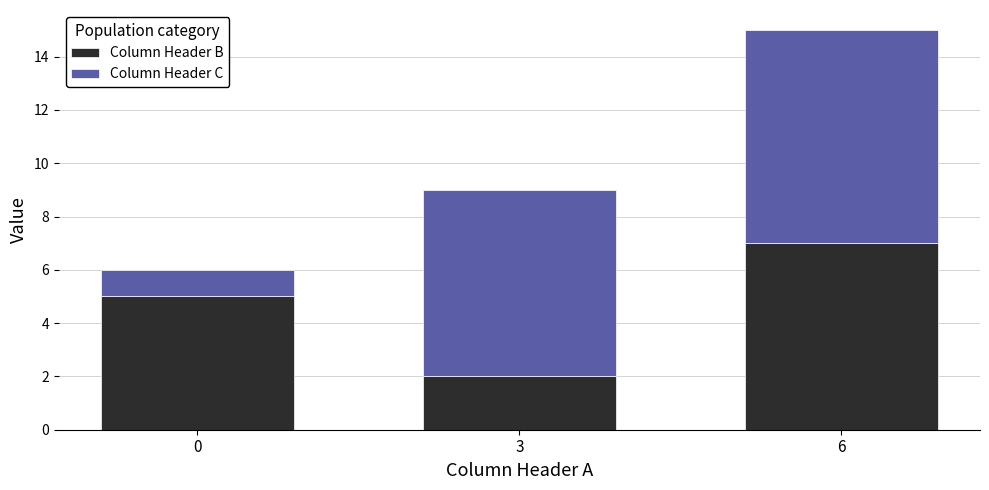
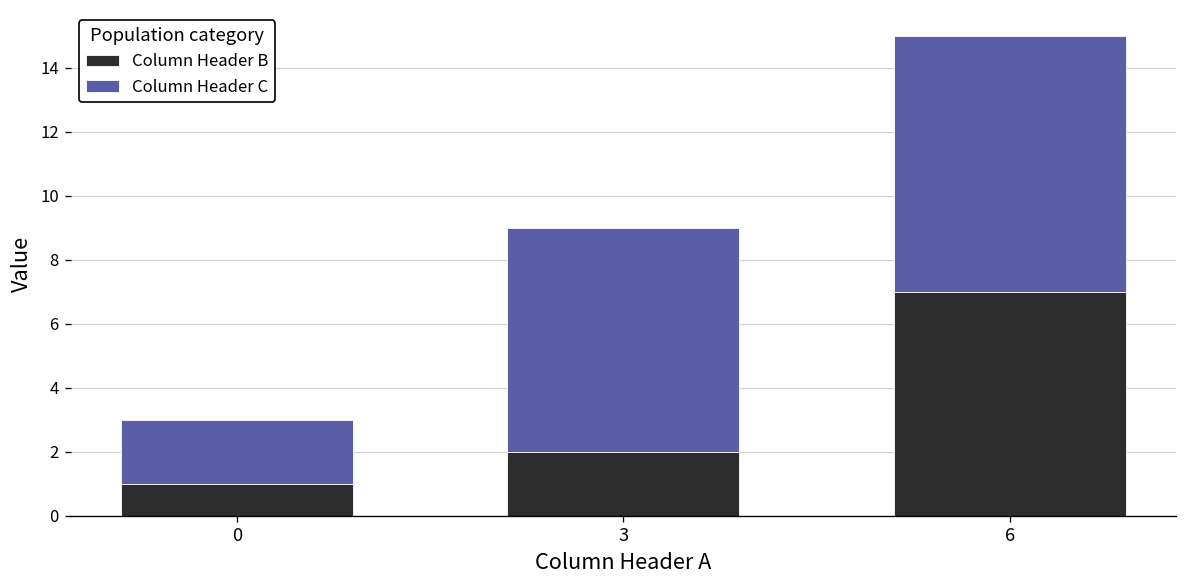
  {
    "Column Header B": {
-     "0": 5,
+     "0": 1,
      "3": 2,
      "6": 7
    },
    "Column Header C": {
-     "0": 1,
+     "0": 2,
      "3": 7,
      "6": 8
    }
  }
